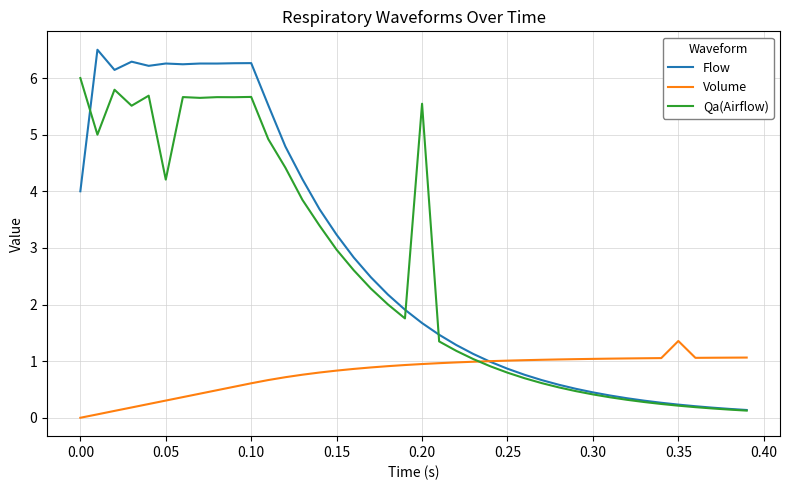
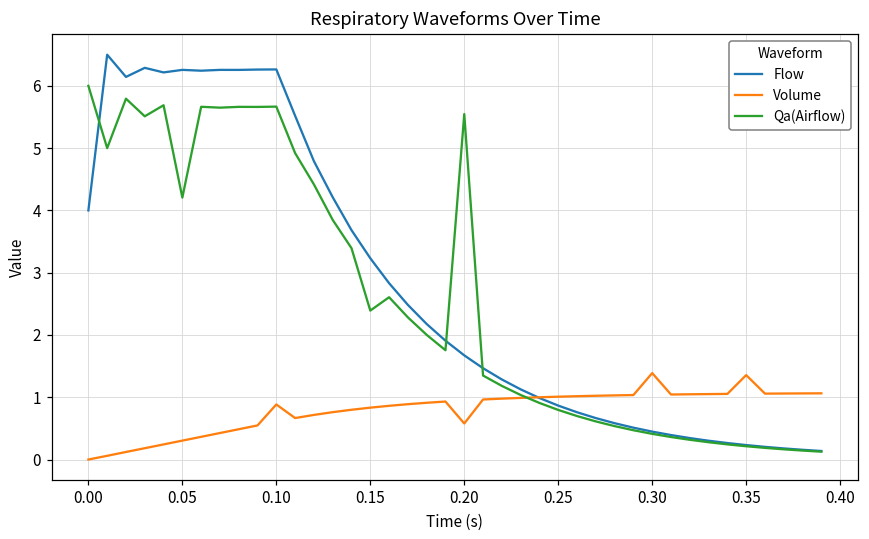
  {
    "Flow": {
      "0.00": 4.0,
      "0.05": 6.3,
      "0.10": 6.3,
      "0.15": 3.2,
      "0.20": 1.7,
      "0.25": 0.9
    },
    "Volume": {
      "0.00": 0.0,
      "0.05": 0.3,
-     "0.10": 0.6,
+     "0.10": 0.9,
      "0.15": 0.8,
-     "0.20": 0.9,
+     "0.20": 0.6,
      "0.25": 1.0,
-     "0.30": 1.0,
+     "0.30": 1.4,
      "0.35": 1.4
    },
    "Qa(Airflow)": {
      "0.00": 6.0,
      "0.05": 4.2,
      "0.10": 5.7,
-     "0.15": 3.0,
+     "0.15": 2.4,
      "0.20": 5.5,
      "0.25": 0.8
    }
  }
